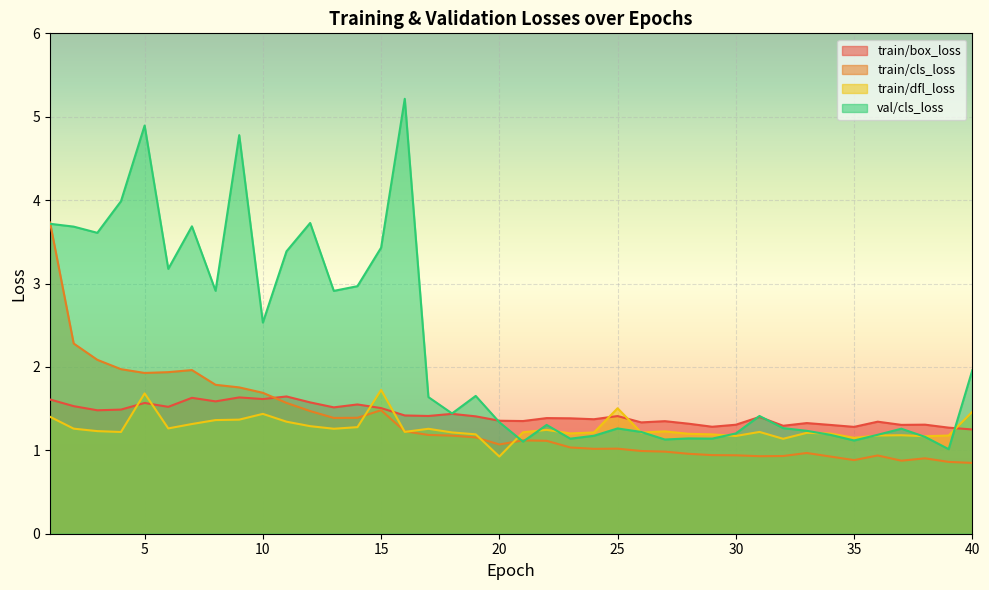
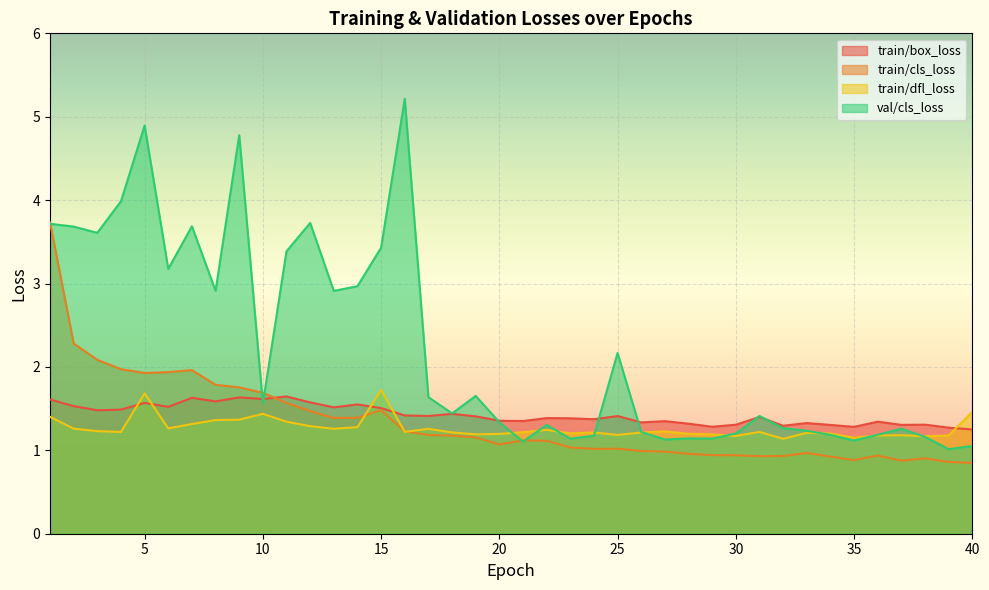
  {
    "train/dfl_loss": {
      "5": 1.7,
      "10": 1.4,
      "15": 1.7,
-     "20": 0.9,
-     "25": 1.5,
+     "20": 1.2,
+     "25": 1.2,
      "35": 1.1,
      "40": 1.5
    },
    "val/cls_loss": {
      "5": 4.9,
-     "10": 2.5,
+     "10": 1.6,
      "15": 3.4,
-     "25": 1.3,
+     "25": 2.2,
      "35": 1.1,
-     "40": 2.0
+     "40": 1.1
    }
  }
